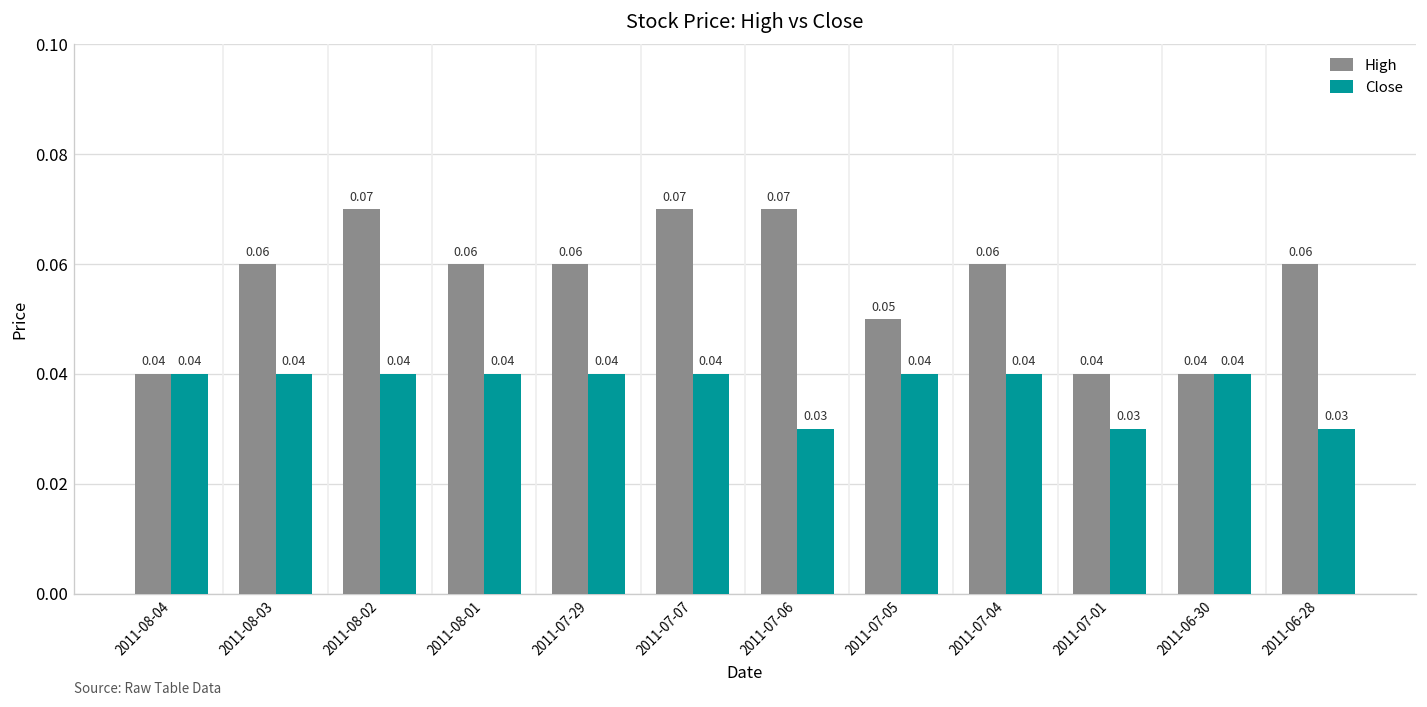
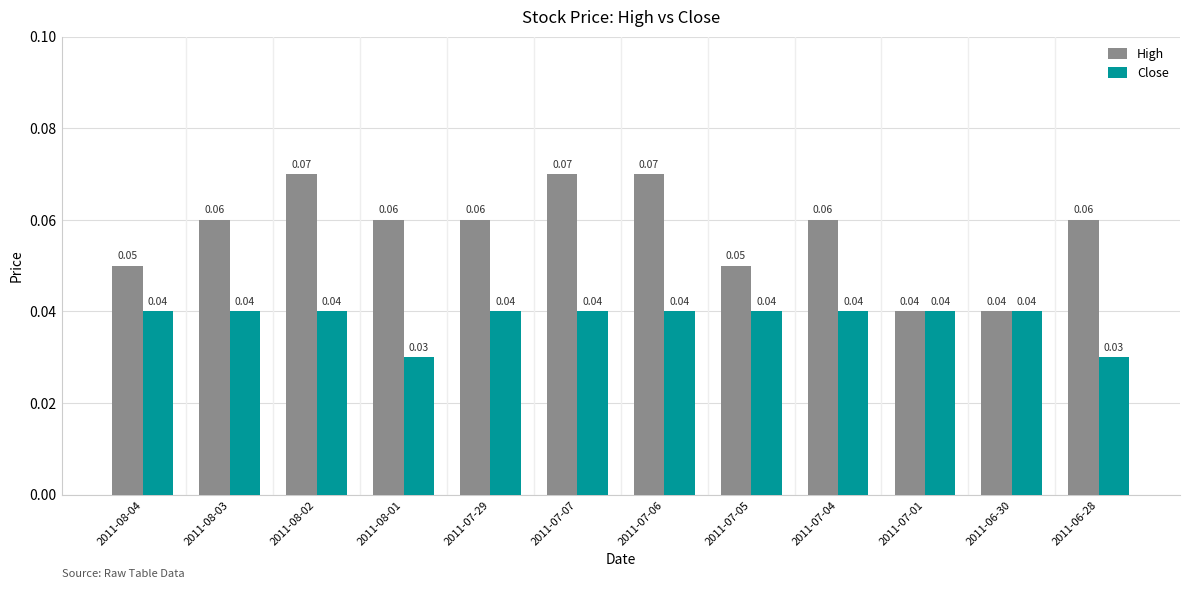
  {
    "High": {
-     "2011-08-04": 0.04,
+     "2011-08-04": 0.05,
      "2011-08-03": 0.06,
      "2011-08-02": 0.07,
      "2011-08-01": 0.06,
      "2011-07-29": 0.06,
      "2011-07-07": 0.07,
      "2011-07-06": 0.07,
      "2011-07-05": 0.05,
      "2011-07-04": 0.06,
      "2011-07-01": 0.04,
      "2011-06-30": 0.04,
      "2011-06-28": 0.06
    },
    "Close": {
      "2011-08-04": 0.04,
      "2011-08-03": 0.04,
      "2011-08-02": 0.04,
-     "2011-08-01": 0.04,
+     "2011-08-01": 0.03,
      "2011-07-29": 0.04,
      "2011-07-07": 0.04,
-     "2011-07-06": 0.03,
+     "2011-07-06": 0.04,
      "2011-07-05": 0.04,
      "2011-07-04": 0.04,
-     "2011-07-01": 0.03,
+     "2011-07-01": 0.04,
      "2011-06-30": 0.04,
      "2011-06-28": 0.03
    }
  }
